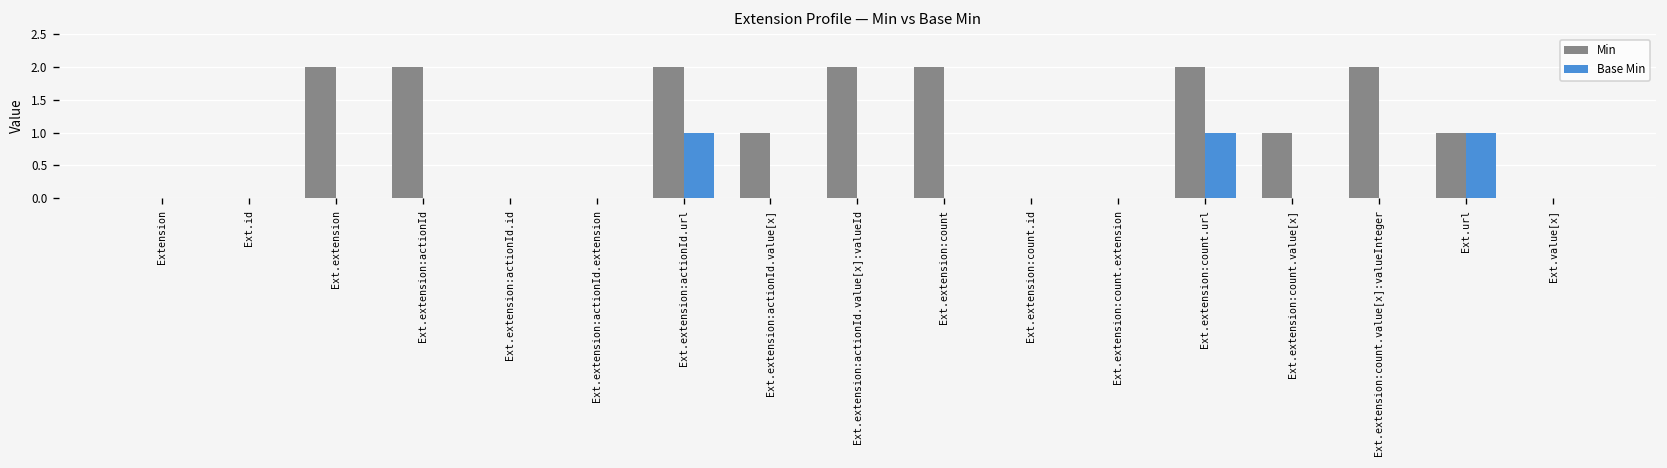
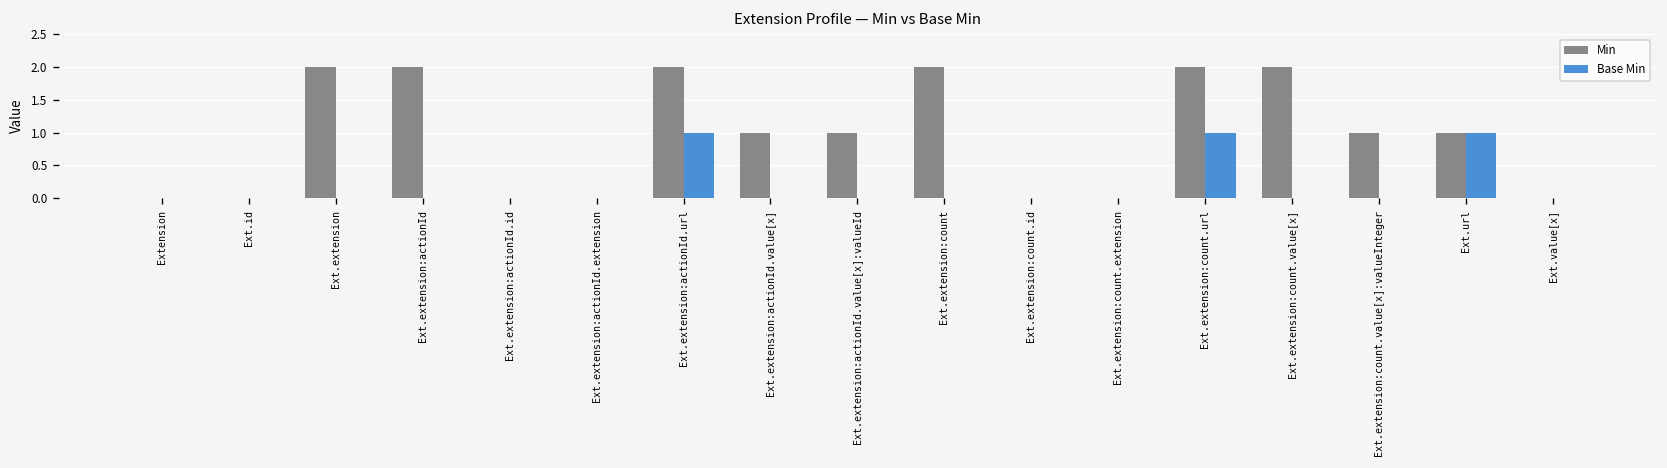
  {
    "Min": {
      "Extension": 0,
      "Ext.id": 0,
      "Ext.extension": 2,
      "Ext.extension:actionId": 2,
      "Ext.extension:actionId.id": 0,
      "Ext.extension:actionId.extension": 0,
      "Ext.extension:actionId.url": 2,
      "Ext.extension:actionId.value[x]": 1,
-     "Ext.extension:actionId.value[x]:valueId": 2,
+     "Ext.extension:actionId.value[x]:valueId": 1,
      "Ext.extension:count": 2,
      "Ext.extension:count.id": 0,
      "Ext.extension:count.extension": 0,
      "Ext.extension:count.url": 2,
-     "Ext.extension:count.value[x]": 1,
-     "Ext.extension:count.value[x]:valueInteger": 2,
+     "Ext.extension:count.value[x]": 2,
+     "Ext.extension:count.value[x]:valueInteger": 1,
      "Ext.url": 1,
      "Ext.value[x]": 0
    },
    "Base Min": {
      "Extension": 0,
      "Ext.id": 0,
      "Ext.extension": 0,
      "Ext.extension:actionId": 0,
      "Ext.extension:actionId.id": 0,
      "Ext.extension:actionId.extension": 0,
      "Ext.extension:actionId.url": 1,
      "Ext.extension:actionId.value[x]": 0,
      "Ext.extension:actionId.value[x]:valueId": 0,
      "Ext.extension:count": 0,
      "Ext.extension:count.id": 0,
      "Ext.extension:count.extension": 0,
      "Ext.extension:count.url": 1,
      "Ext.extension:count.value[x]": 0,
      "Ext.extension:count.value[x]:valueInteger": 0,
      "Ext.url": 1,
      "Ext.value[x]": 0
    }
  }
